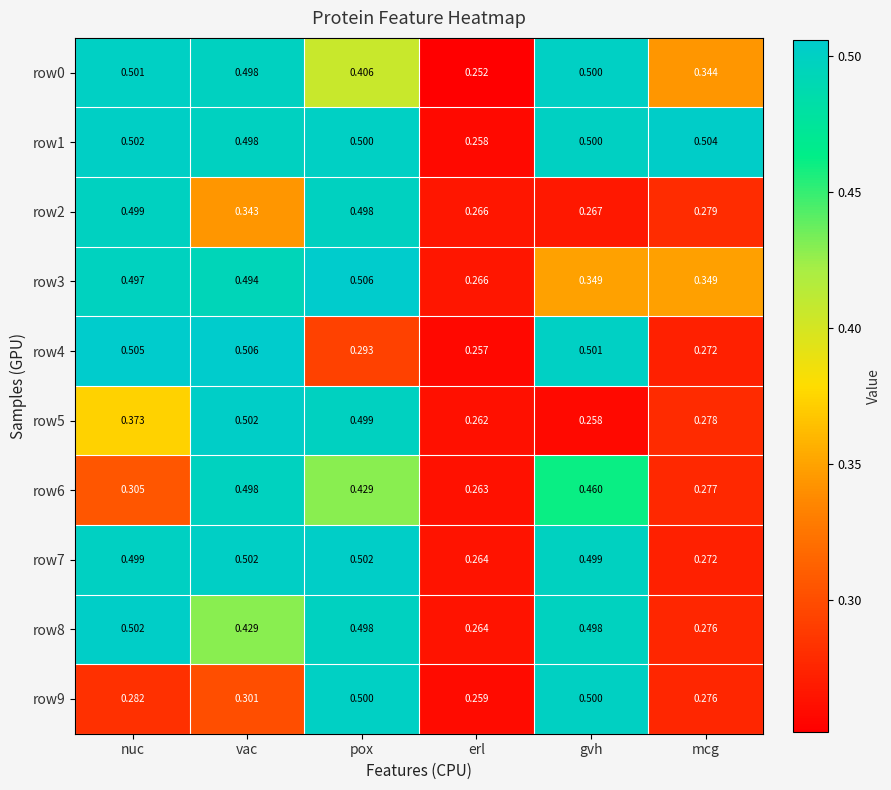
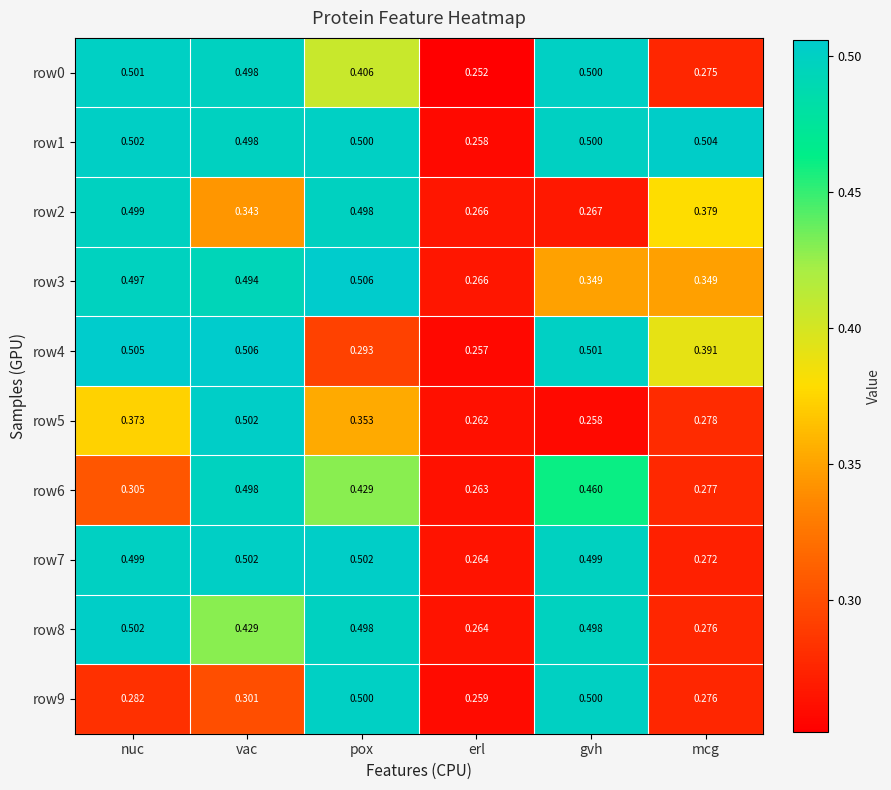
  {
    "row0": {
      "nuc": 0.501,
      "vac": 0.498,
      "pox": 0.406,
      "erl": 0.252,
      "gvh": 0.500,
-     "mcg": 0.344
+     "mcg": 0.275
    },
    "row1": {
      "nuc": 0.502,
      "vac": 0.498,
      "pox": 0.500,
      "erl": 0.258,
      "gvh": 0.500,
      "mcg": 0.504
    },
    "row2": {
      "nuc": 0.499,
      "vac": 0.343,
      "pox": 0.498,
      "erl": 0.266,
      "gvh": 0.267,
-     "mcg": 0.279
+     "mcg": 0.379
    },
    "row3": {
      "nuc": 0.497,
      "vac": 0.494,
      "pox": 0.506,
      "erl": 0.266,
      "gvh": 0.349,
      "mcg": 0.349
    },
    "row4": {
      "nuc": 0.505,
      "vac": 0.506,
      "pox": 0.293,
      "erl": 0.257,
      "gvh": 0.501,
-     "mcg": 0.272
+     "mcg": 0.391
    },
    "row5": {
      "nuc": 0.373,
      "vac": 0.502,
-     "pox": 0.499,
+     "pox": 0.353,
      "erl": 0.262,
      "gvh": 0.258,
      "mcg": 0.278
    },
    "row6": {
      "nuc": 0.305,
      "vac": 0.498,
      "pox": 0.429,
      "erl": 0.263,
      "gvh": 0.460,
      "mcg": 0.277
    },
    "row7": {
      "nuc": 0.499,
      "vac": 0.502,
      "pox": 0.502,
      "erl": 0.264,
      "gvh": 0.499,
      "mcg": 0.272
    },
    "row8": {
      "nuc": 0.502,
      "vac": 0.429,
      "pox": 0.498,
      "erl": 0.264,
      "gvh": 0.498,
      "mcg": 0.276
    },
    "row9": {
      "nuc": 0.282,
      "vac": 0.301,
      "pox": 0.500,
      "erl": 0.259,
      "gvh": 0.500,
      "mcg": 0.276
    }
  }
